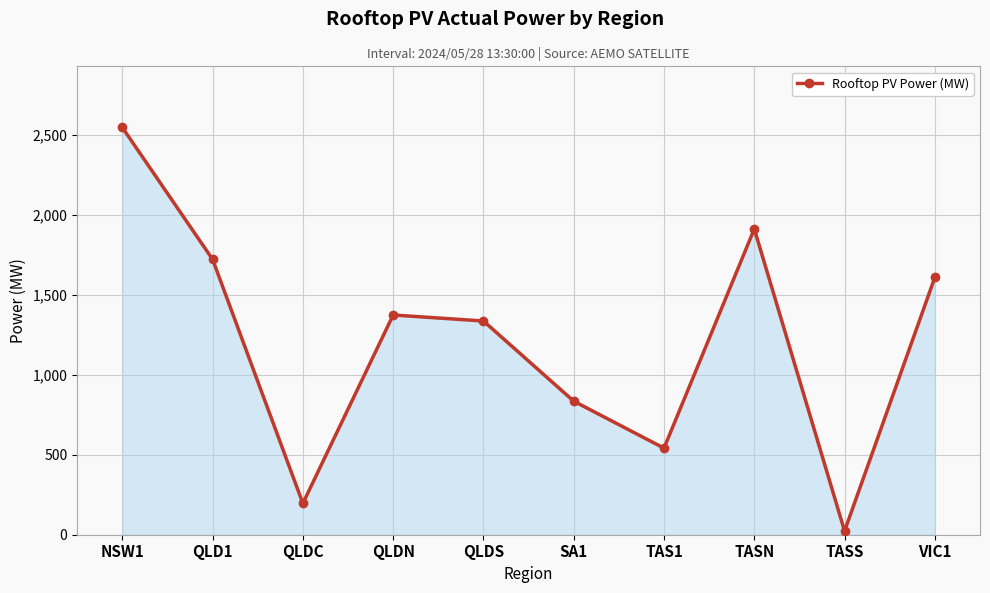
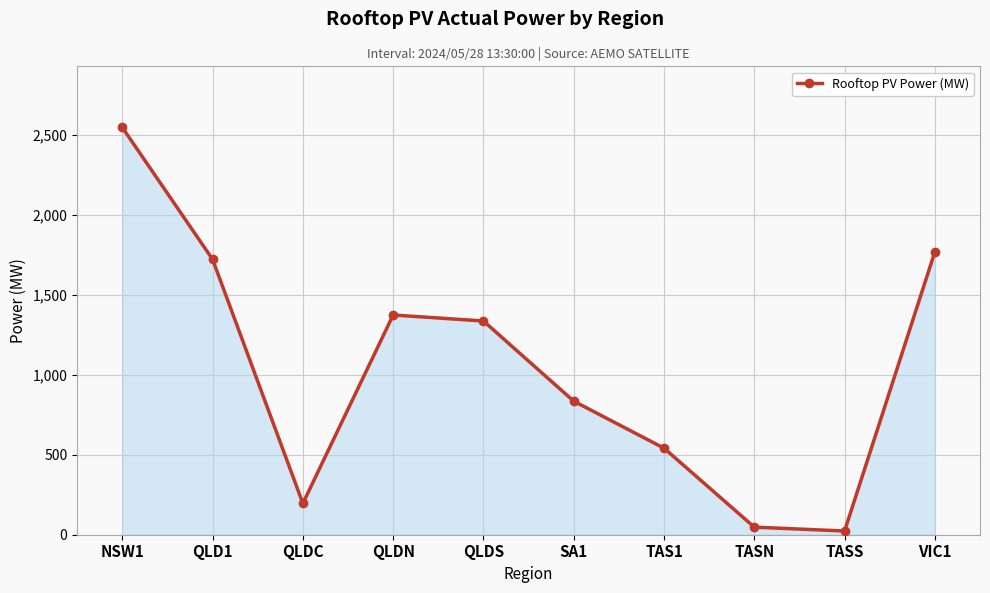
  {
    "NSW1": "2,550",
    "QLD1": "1,720",
    "QLDC": "200",
    "QLDN": "1,370",
    "QLDS": "1,340",
    "SA1": "830",
    "TAS1": "540",
-   "TASN": "1,910",
+   "TASN": "50",
    "TASS": "20",
-   "VIC1": "1,610"
+   "VIC1": "1,770"
  }
